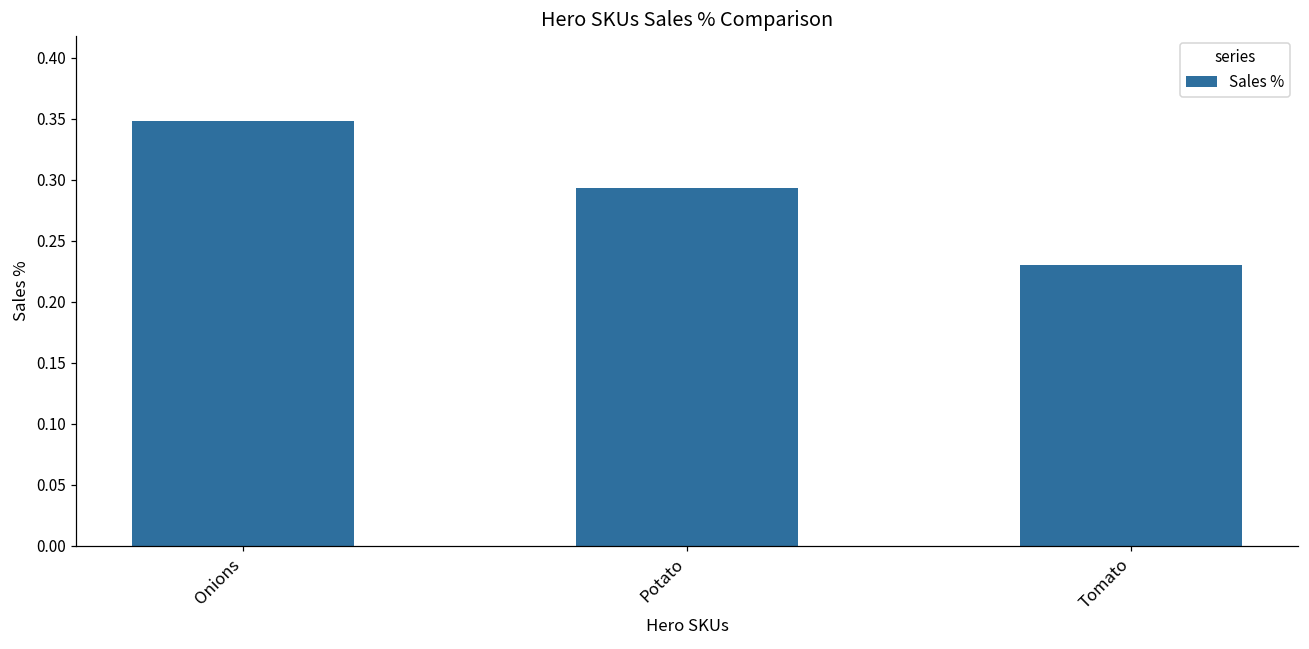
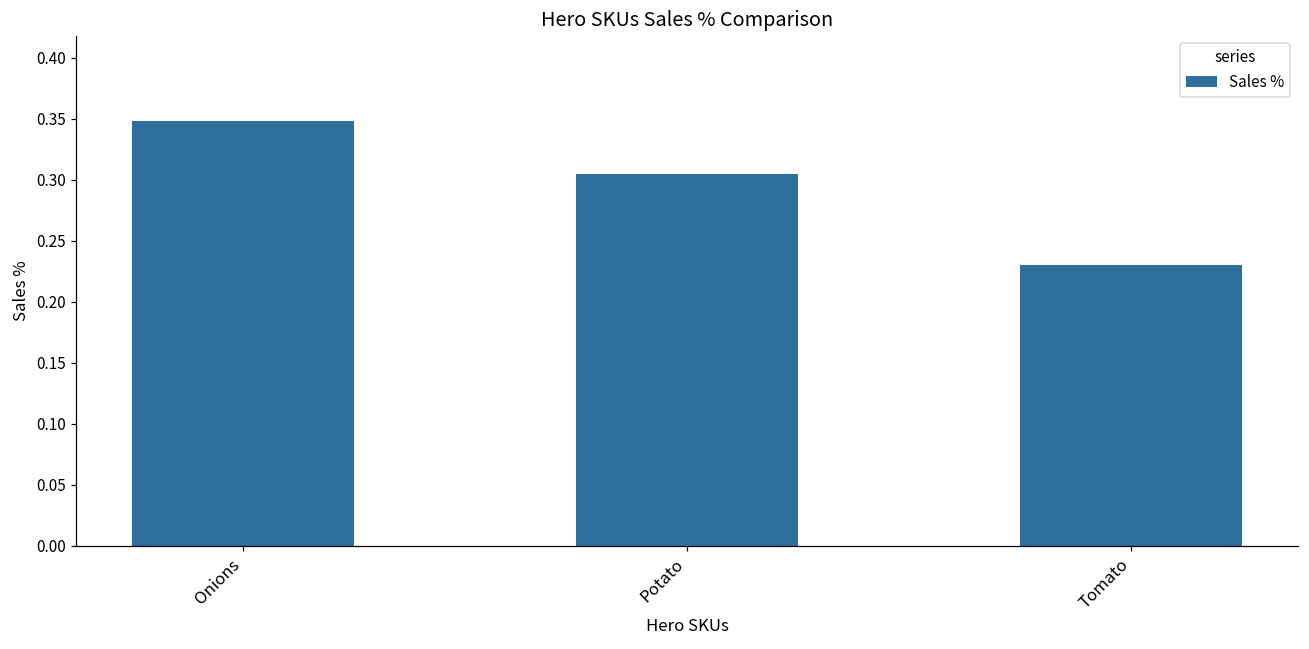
  {
    "Onions": 0.348,
-   "Potato": 0.294,
+   "Potato": 0.305,
    "Tomato": 0.230
  }
